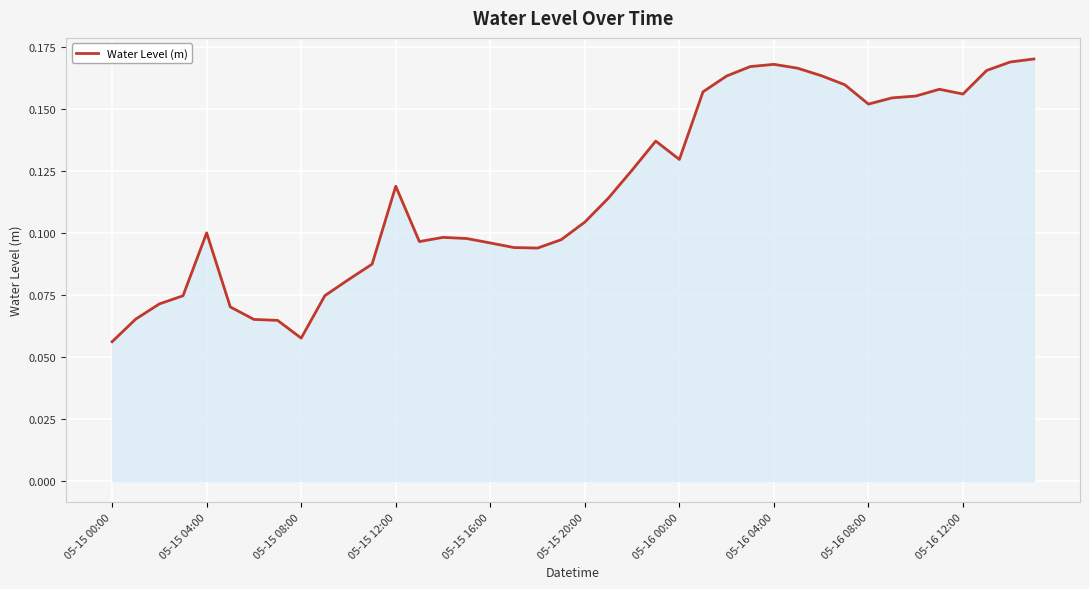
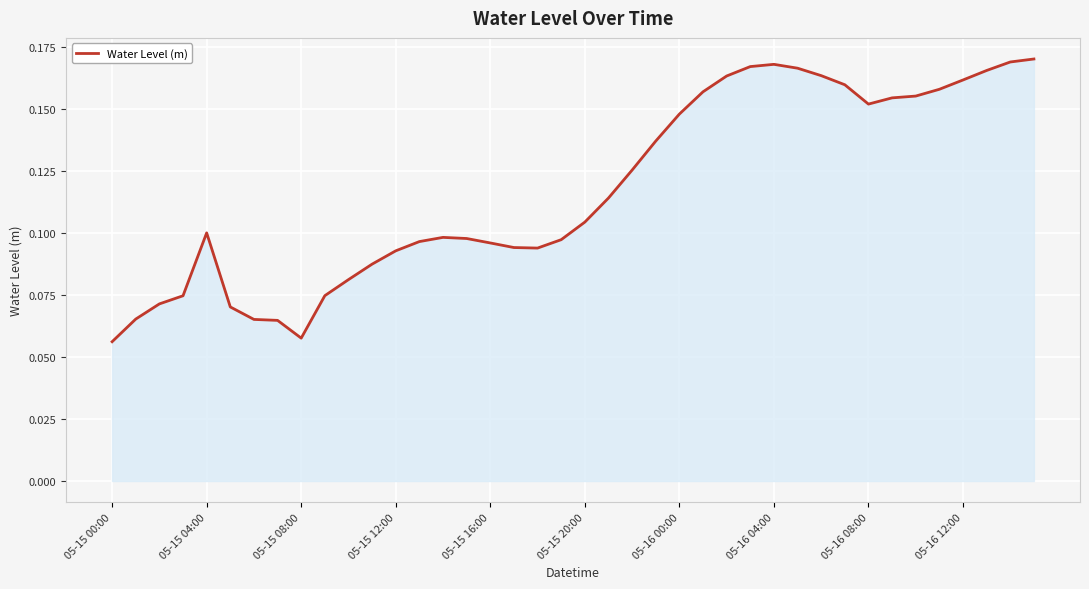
  {
    "05-15 00:00": 0.056,
    "05-15 04:00": 0.100,
    "05-15 08:00": 0.058,
-   "05-15 12:00": 0.119,
+   "05-15 12:00": 0.093,
    "05-15 16:00": 0.096,
    "05-15 20:00": 0.104,
-   "05-16 00:00": 0.130,
+   "05-16 00:00": 0.148,
    "05-16 04:00": 0.168,
    "05-16 08:00": 0.152,
-   "05-16 12:00": 0.156
+   "05-16 12:00": 0.162
  }
